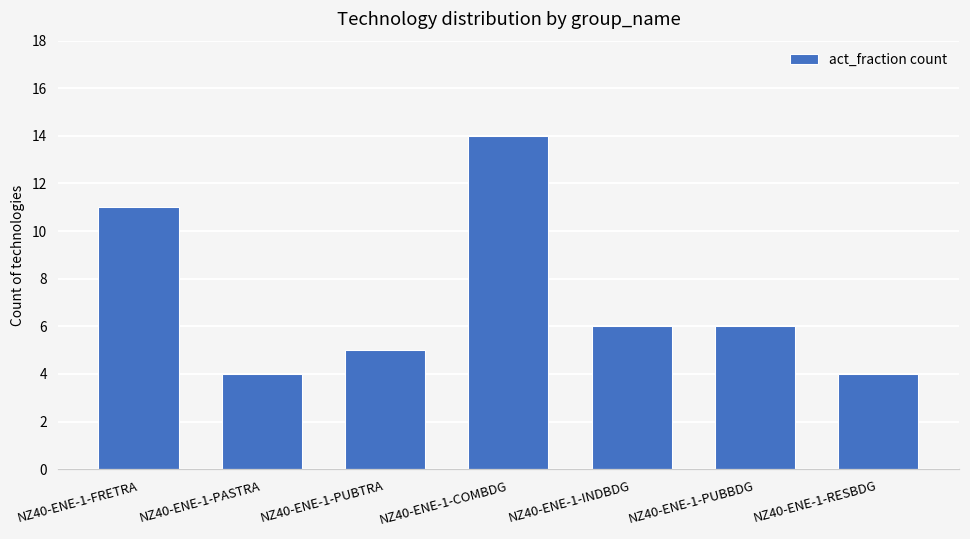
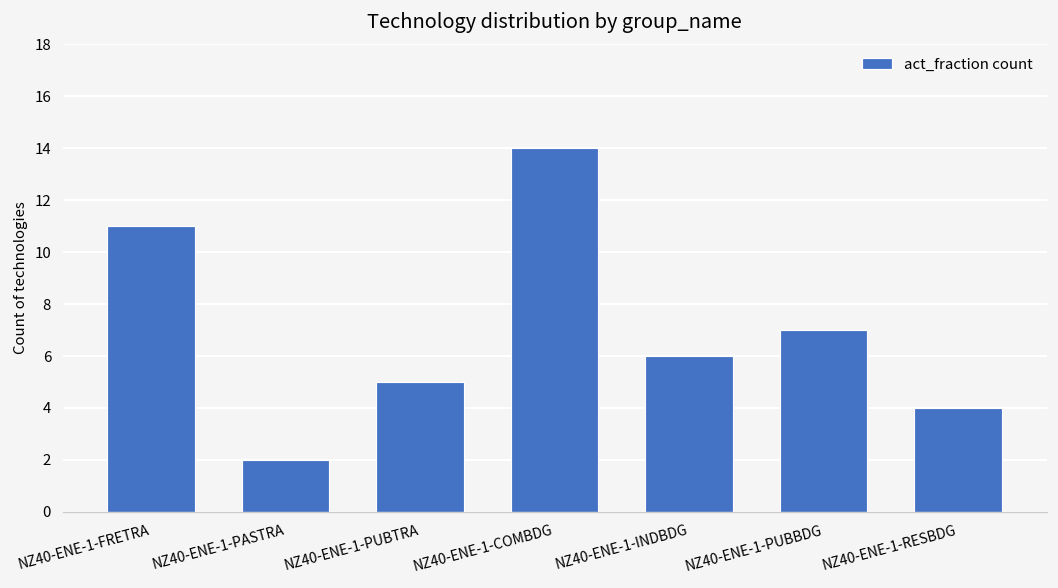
  {
    "NZ40-ENE-1-FRETRA": 11,
-   "NZ40-ENE-1-PASTRA": 4,
+   "NZ40-ENE-1-PASTRA": 2,
    "NZ40-ENE-1-PUBTRA": 5,
    "NZ40-ENE-1-COMBDG": 14,
    "NZ40-ENE-1-INDBDG": 6,
-   "NZ40-ENE-1-PUBBDG": 6,
+   "NZ40-ENE-1-PUBBDG": 7,
    "NZ40-ENE-1-RESBDG": 4
  }
